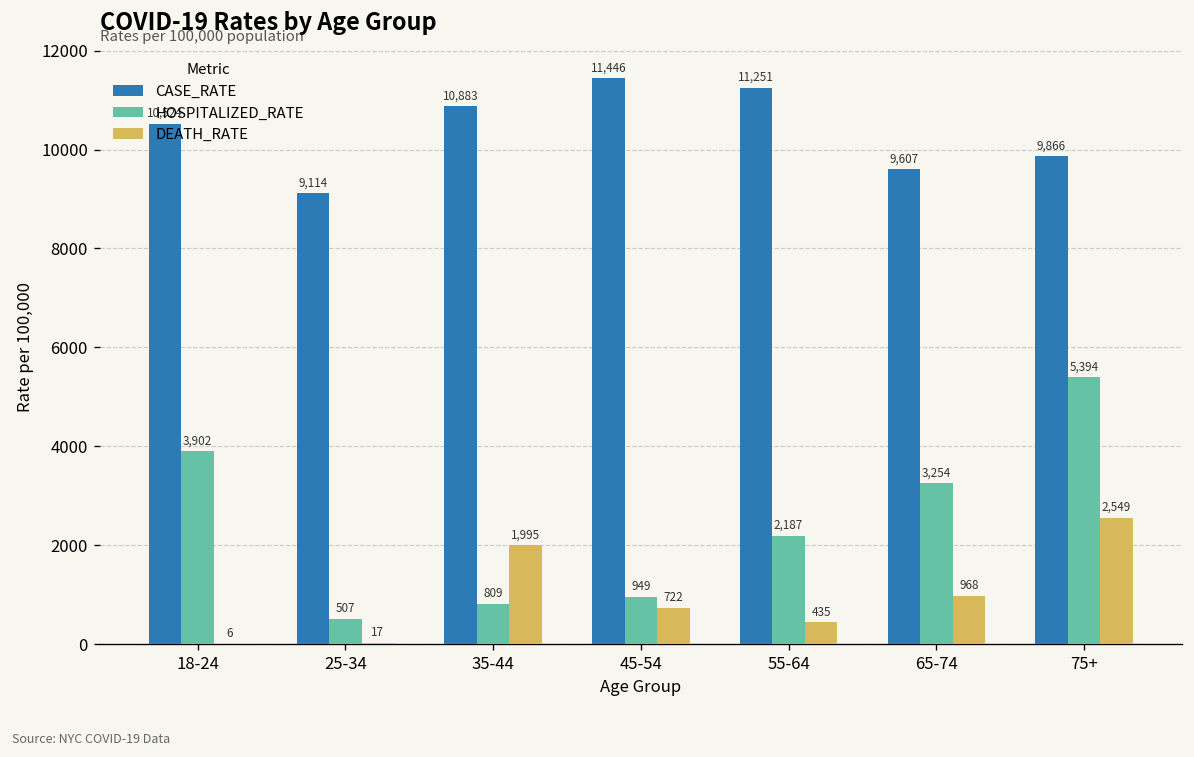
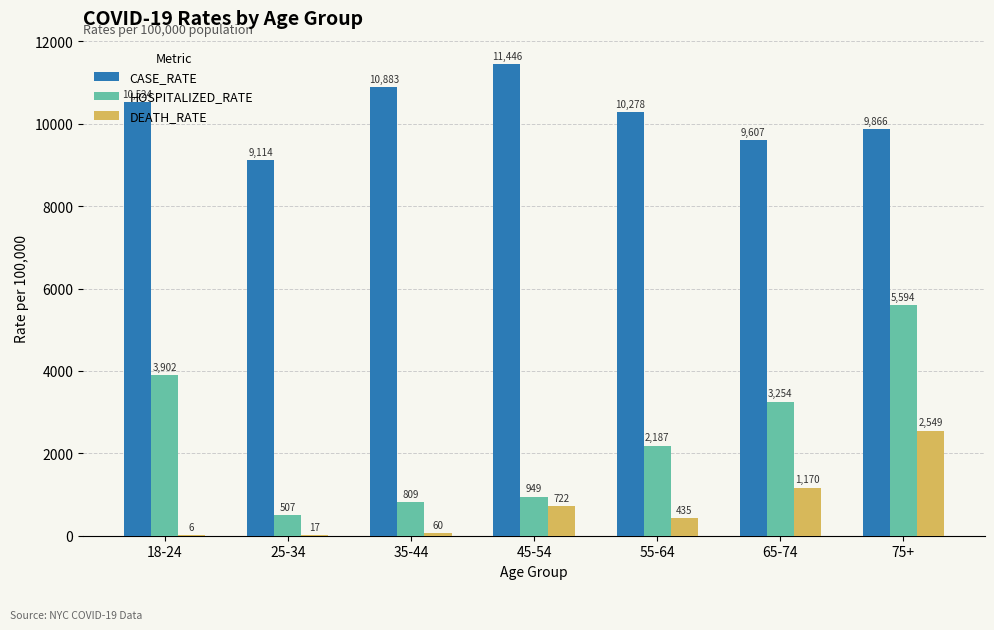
  {
    "CASE_RATE": {
      "18-24": "10,524",
      "25-34": "9,114",
      "35-44": "10,883",
      "45-54": "11,446",
-     "55-64": "11,251",
+     "55-64": "10,278",
      "65-74": "9,607",
      "75+": "9,866"
    },
    "HOSPITALIZED_RATE": {
      "18-24": "3,902",
      "25-34": "507",
      "35-44": "809",
      "45-54": "949",
      "55-64": "2,187",
      "65-74": "3,254",
-     "75+": "5,394"
+     "75+": "5,594"
    },
    "DEATH_RATE": {
      "18-24": "6",
      "25-34": "17",
-     "35-44": "1,995",
+     "35-44": "60",
      "45-54": "722",
      "55-64": "435",
-     "65-74": "968",
+     "65-74": "1,170",
      "75+": "2,549"
    }
  }
